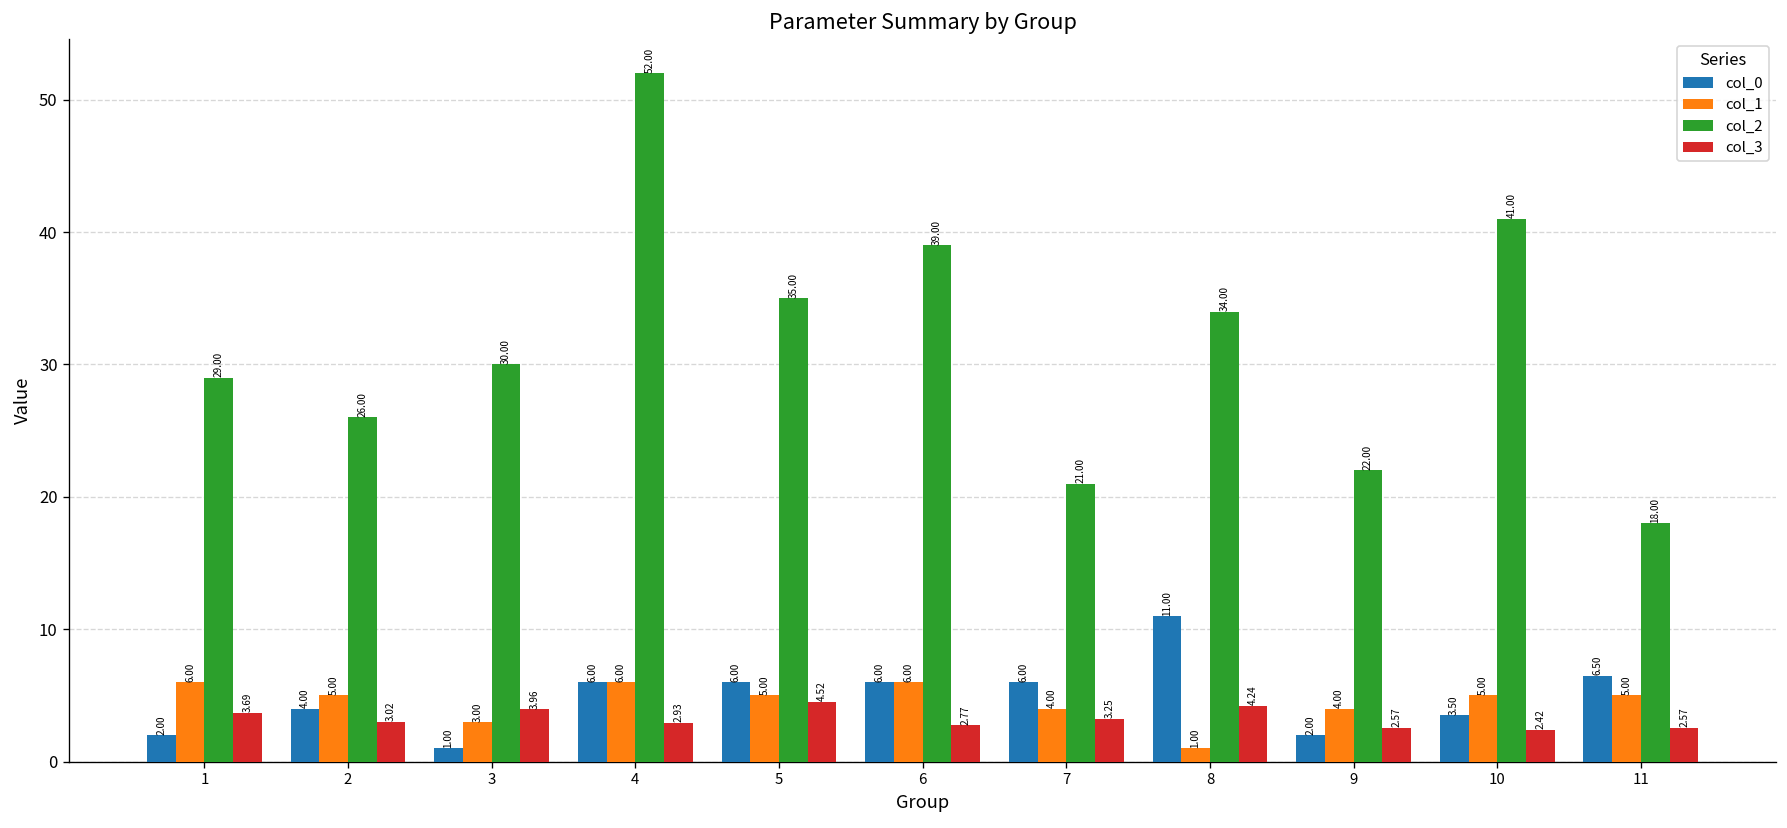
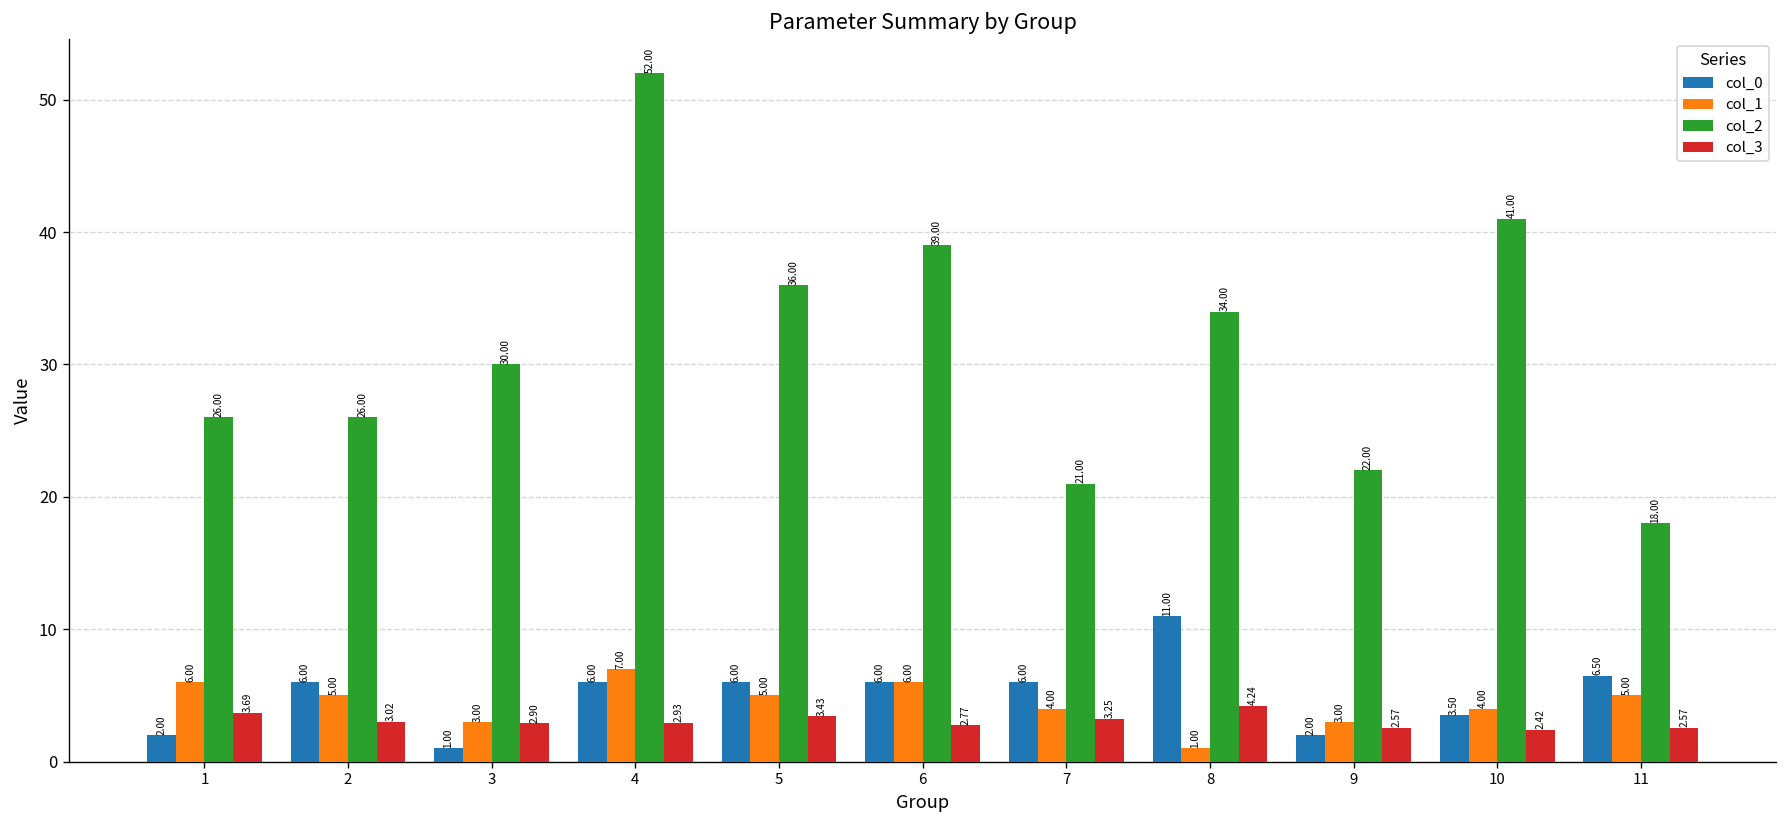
  {
    "col_0": {
      "1": 2.00,
-     "2": 4.00,
+     "2": 6.00,
      "3": 1.00,
      "4": 6.00,
      "5": 6.00,
      "6": 6.00,
      "7": 6.00,
      "8": 11.00,
      "9": 2.00,
      "10": 3.50,
      "11": 6.50
    },
    "col_1": {
      "1": 6.00,
      "2": 5.00,
      "3": 3.00,
-     "4": 6.00,
+     "4": 7.00,
      "5": 5.00,
      "6": 6.00,
      "7": 4.00,
      "8": 1.00,
-     "9": 4.00,
-     "10": 5.00,
+     "9": 3.00,
+     "10": 4.00,
      "11": 5.00
    },
    "col_2": {
-     "1": 29.00,
+     "1": 26.00,
      "2": 26.00,
      "3": 30.00,
      "4": 52.00,
-     "5": 35.00,
+     "5": 36.00,
      "6": 39.00,
      "7": 21.00,
      "8": 34.00,
      "9": 22.00,
      "10": 41.00,
      "11": 18.00
    },
    "col_3": {
      "1": 3.69,
      "2": 3.02,
-     "3": 3.96,
+     "3": 2.90,
      "4": 2.93,
-     "5": 4.52,
+     "5": 3.43,
      "6": 2.77,
      "7": 3.25,
      "8": 4.24,
      "9": 2.57,
      "10": 2.42,
      "11": 2.57
    }
  }
